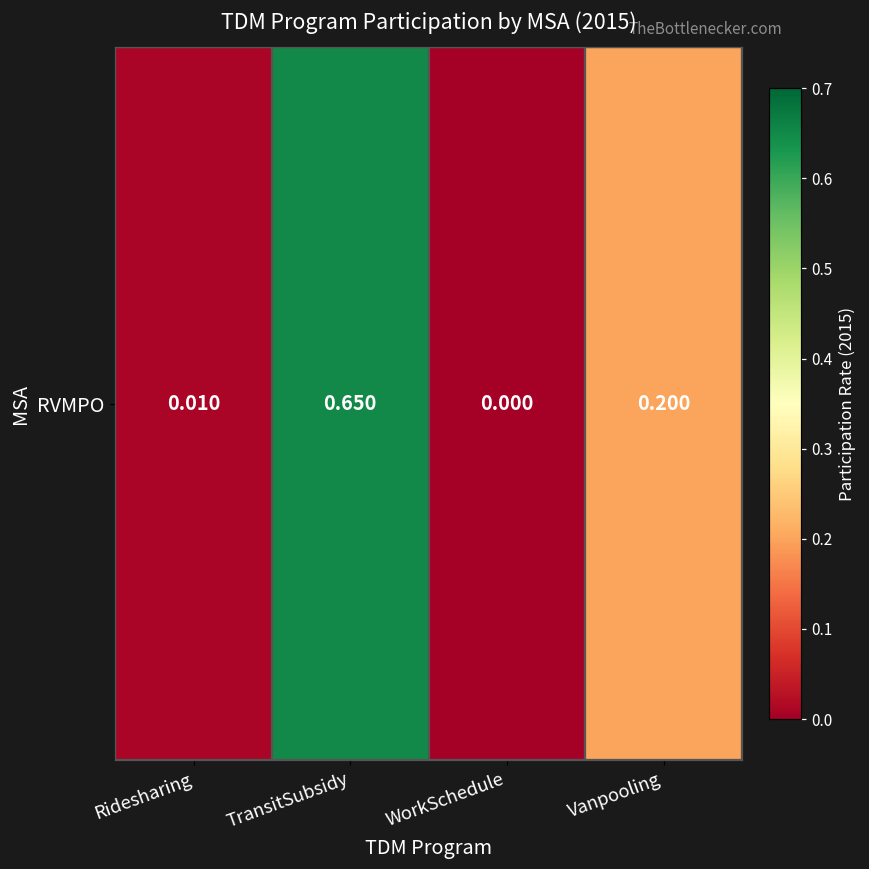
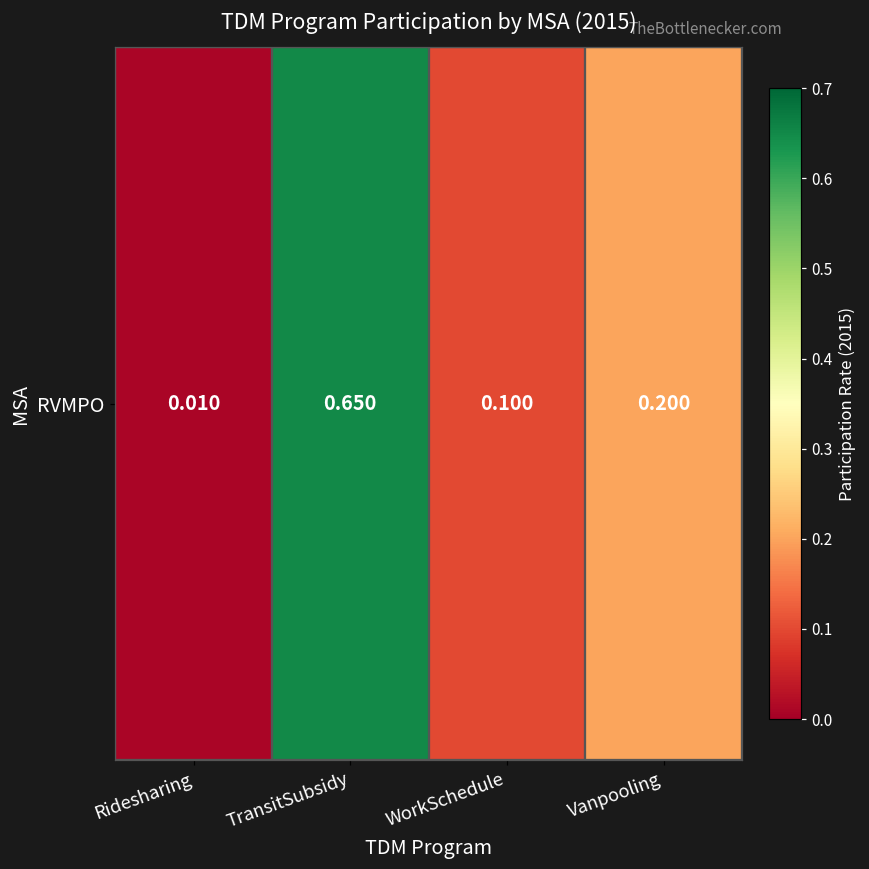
  {
    "RVMPO": {
      "Ridesharing": 0.010,
      "TransitSubsidy": 0.650,
-     "WorkSchedule": 0.000,
+     "WorkSchedule": 0.100,
      "Vanpooling": 0.200
    }
  }
